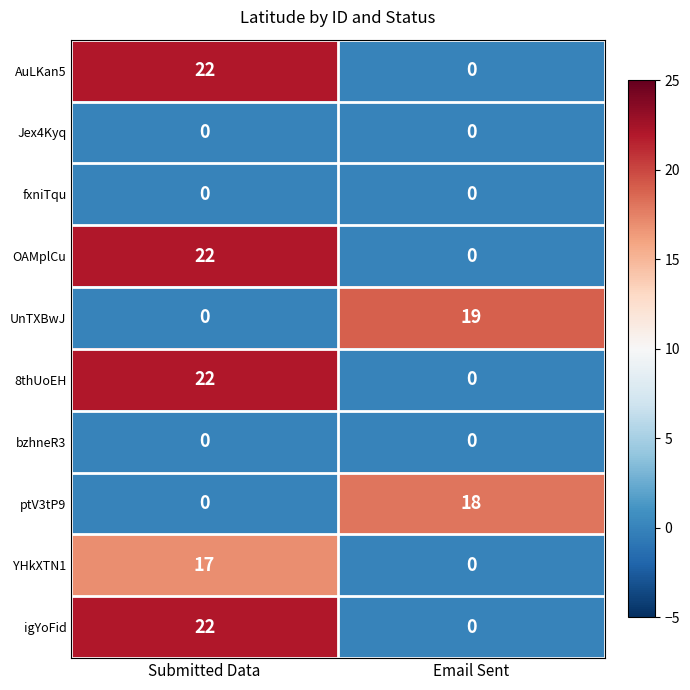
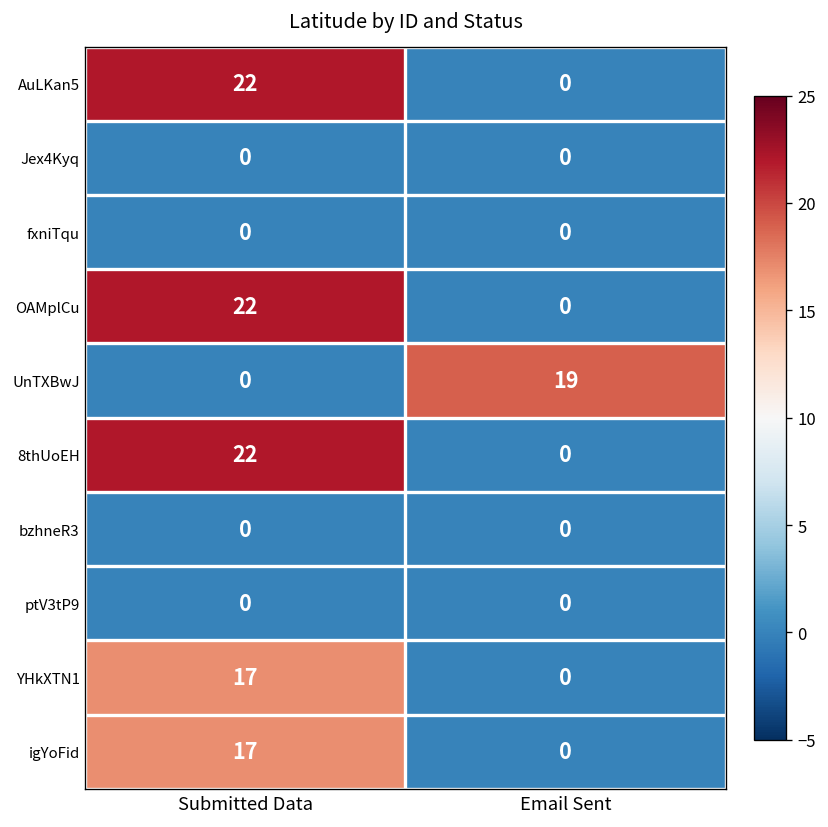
  {
    "AuLKan5": {
      "Submitted Data": 22,
      "Email Sent": 0
    },
    "Jex4Kyq": {
      "Submitted Data": 0,
      "Email Sent": 0
    },
    "fxniTqu": {
      "Submitted Data": 0,
      "Email Sent": 0
    },
    "OAMplCu": {
      "Submitted Data": 22,
      "Email Sent": 0
    },
    "UnTXBwJ": {
      "Submitted Data": 0,
      "Email Sent": 19
    },
    "8thUoEH": {
      "Submitted Data": 22,
      "Email Sent": 0
    },
    "bzhneR3": {
      "Submitted Data": 0,
      "Email Sent": 0
    },
    "ptV3tP9": {
      "Submitted Data": 0,
-     "Email Sent": 18
+     "Email Sent": 0
    },
    "YHkXTN1": {
      "Submitted Data": 17,
      "Email Sent": 0
    },
    "igYoFid": {
-     "Submitted Data": 22,
+     "Submitted Data": 17,
      "Email Sent": 0
    }
  }
